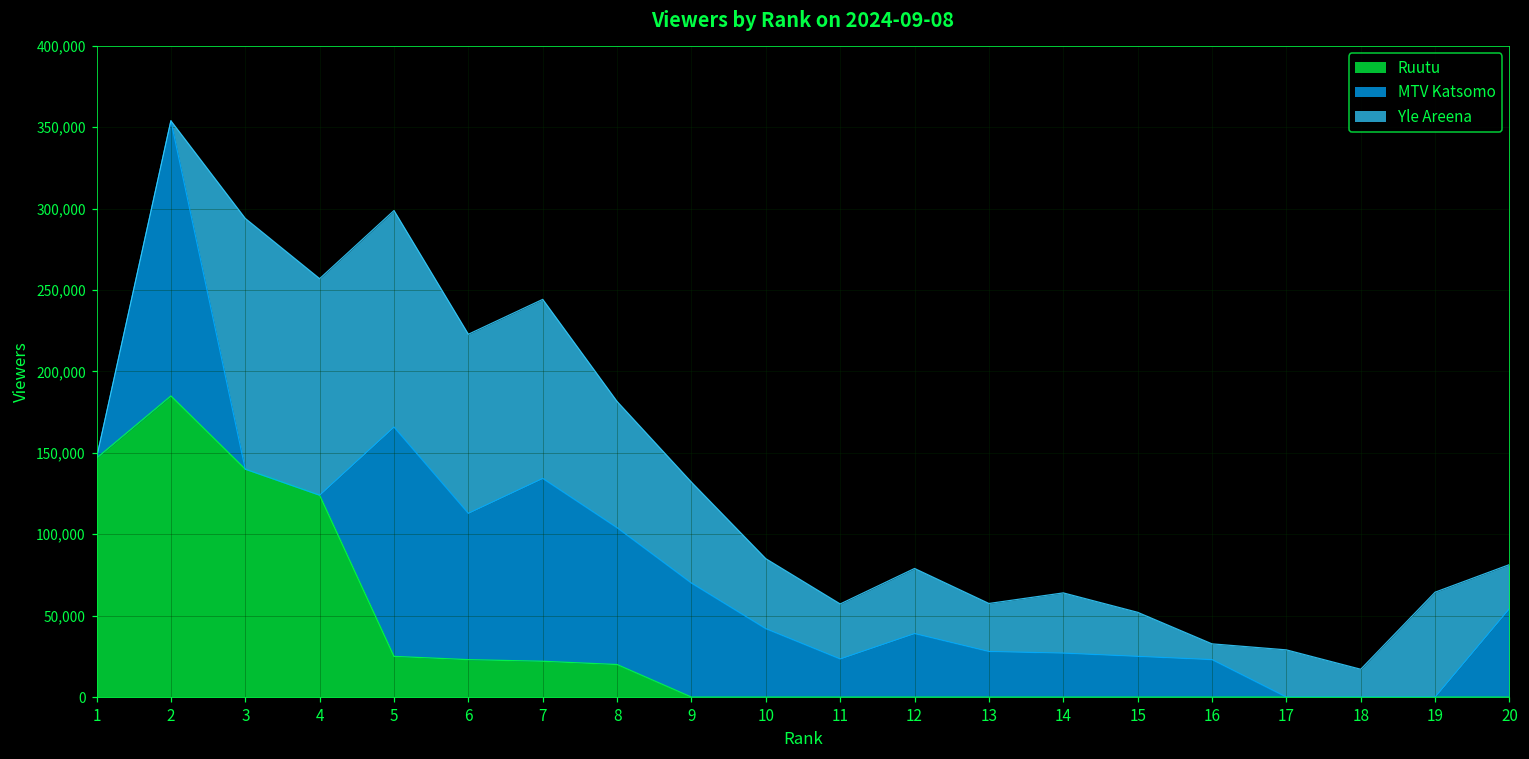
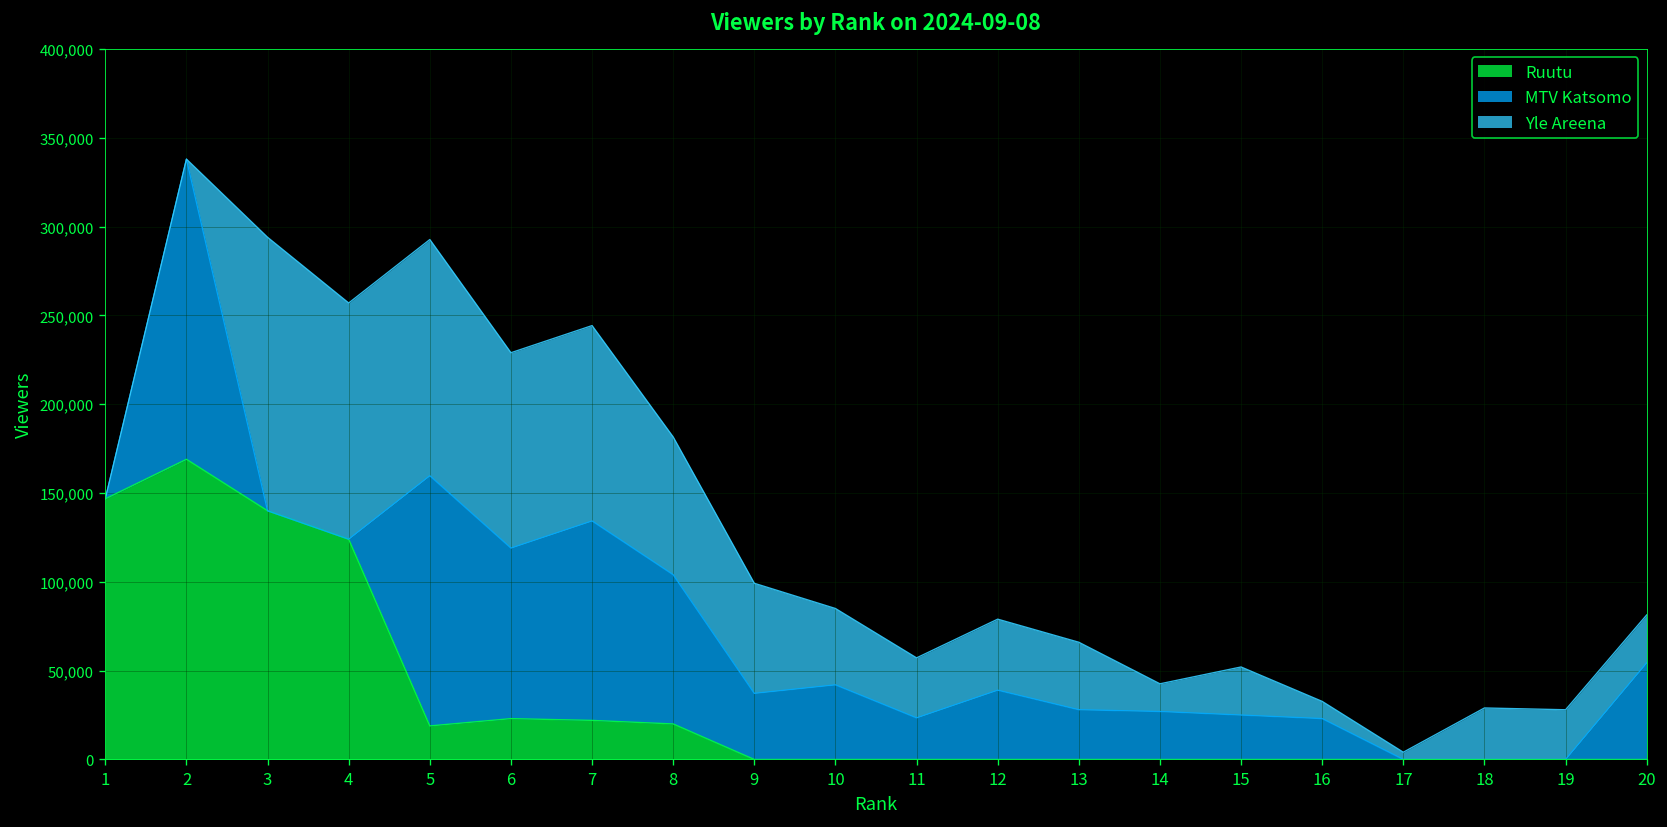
  {
    "Ruutu": {
-     "2": "185,000",
-     "5": "25,000",
+     "2": "169,000",
+     "5": "19,000",
      "6": "23,000",
      "7": "22,000",
      "8": "20,000",
      "9": "0",
      "10": "0",
      "11": "0",
      "12": "0",
      "13": "0",
      "14": "0",
      "15": "0",
      "16": "0",
      "20": "0"
    },
    "MTV Katsomo": {
      "5": "141,000",
-     "6": "90,000",
+     "6": "96,000",
      "7": "112,000",
      "8": "84,000",
-     "9": "70,000",
+     "9": "37,000",
      "10": "42,000",
      "11": "23,000",
      "12": "39,000",
      "13": "28,000",
      "14": "27,000",
      "15": "25,000",
      "16": "23,000",
      "20": "54,000"
    },
    "Yle Areena": {
      "3": "154,000",
      "4": "133,000",
      "5": "133,000",
      "6": "110,000",
      "7": "110,000",
      "8": "78,000",
      "9": "62,000",
      "10": "43,000",
      "11": "34,000",
      "12": "40,000",
-     "13": "30,000",
-     "14": "37,000",
+     "13": "38,000",
+     "14": "16,000",
      "15": "27,000",
      "16": "10,000",
-     "17": "29,000",
-     "18": "17,000",
-     "19": "64,000",
+     "17": "4,000",
+     "18": "29,000",
+     "19": "28,000",
      "20": "27,000"
    }
  }
